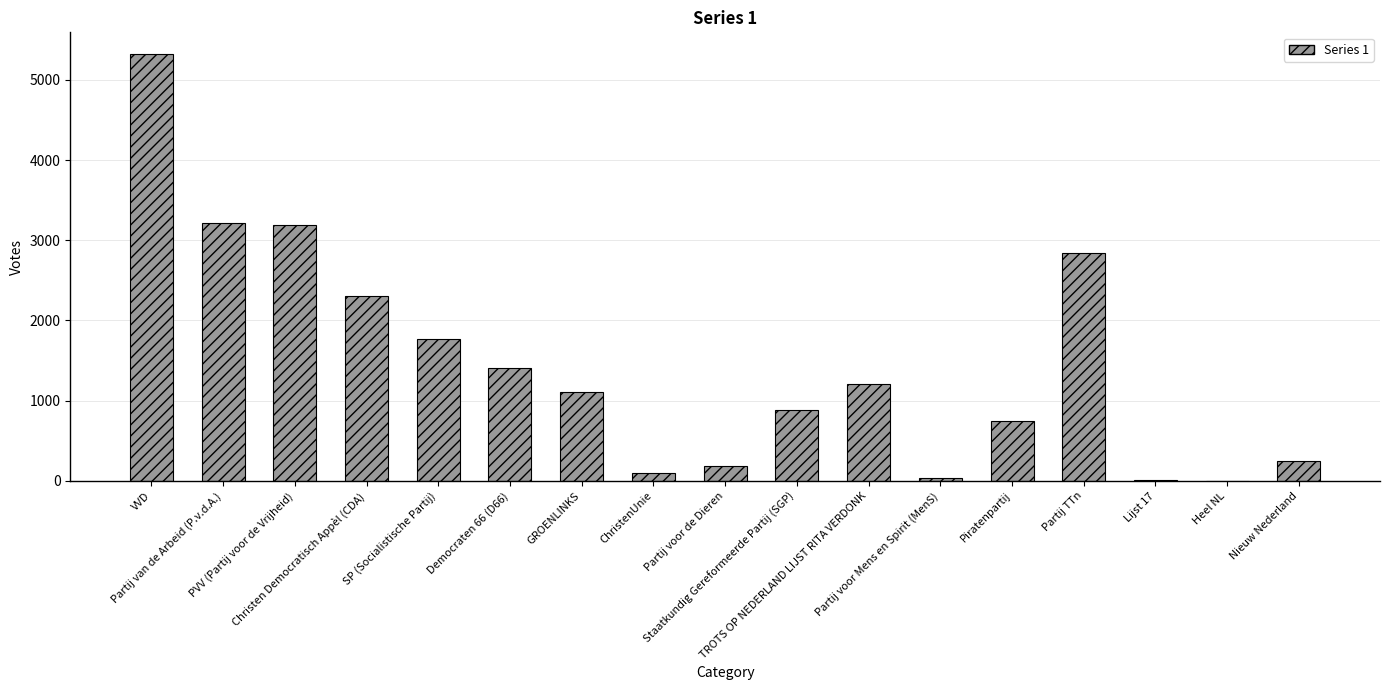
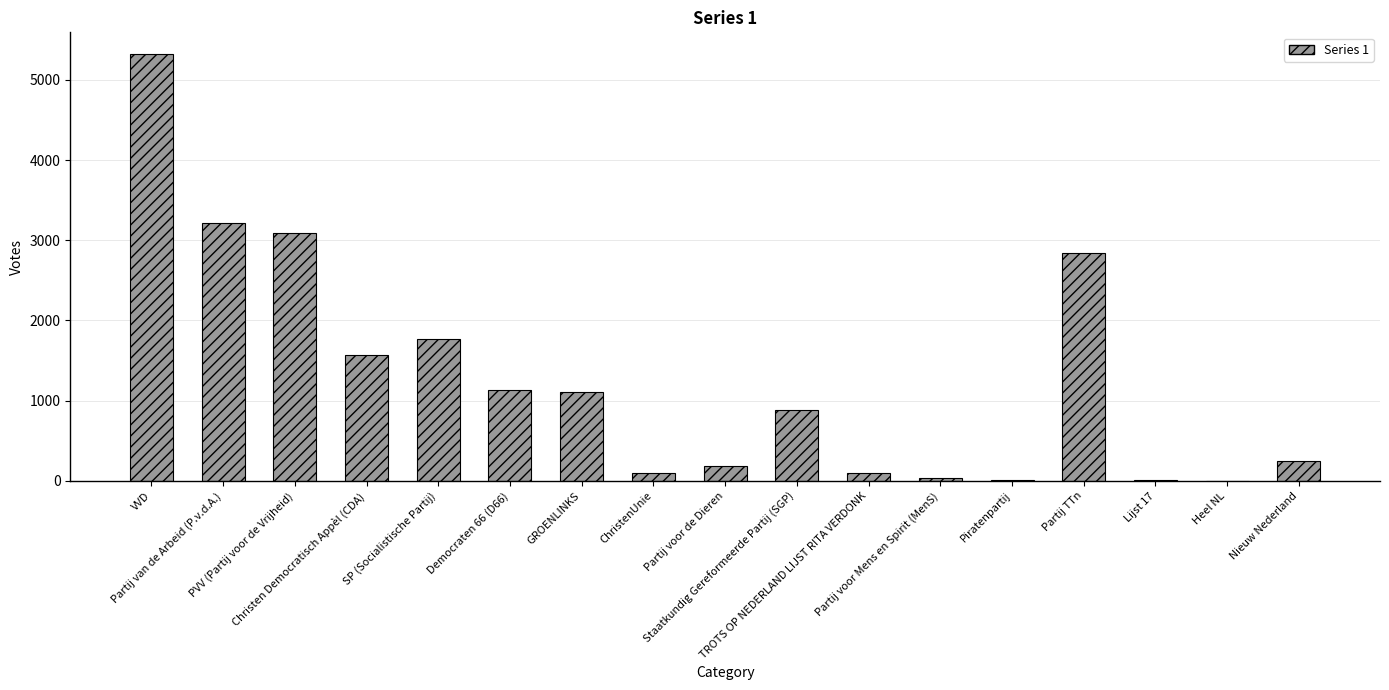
  {
    "VVD": 5300,
    "Partij van de Arbeid (P.v.d.A.)": 3200,
-   "PVV (Partij voor de Vrijheid)": 3200,
-   "Christen Democratisch Appèl (CDA)": 2300,
+   "PVV (Partij voor de Vrijheid)": 3100,
+   "Christen Democratisch Appèl (CDA)": 1600,
    "SP (Socialistische Partij)": 1800,
-   "Democraten 66 (D66)": 1400,
+   "Democraten 66 (D66)": 1100,
    "GROENLINKS": 1100,
    "ChristenUnie": 100,
    "Partij voor de Dieren": 200,
    "Staatkundig Gereformeerde Partij (SGP)": 900,
-   "TROTS OP NEDERLAND LIJST RITA VERDONK": 1200,
+   "TROTS OP NEDERLAND LIJST RITA VERDONK": 100,
    "Partij voor Mens en Spirit (MenS)": 0,
-   "Piratenpartij": 700,
+   "Piratenpartij": 0,
    "Partij TTn": 2800,
    "Nieuw Nederland": 300
  }
